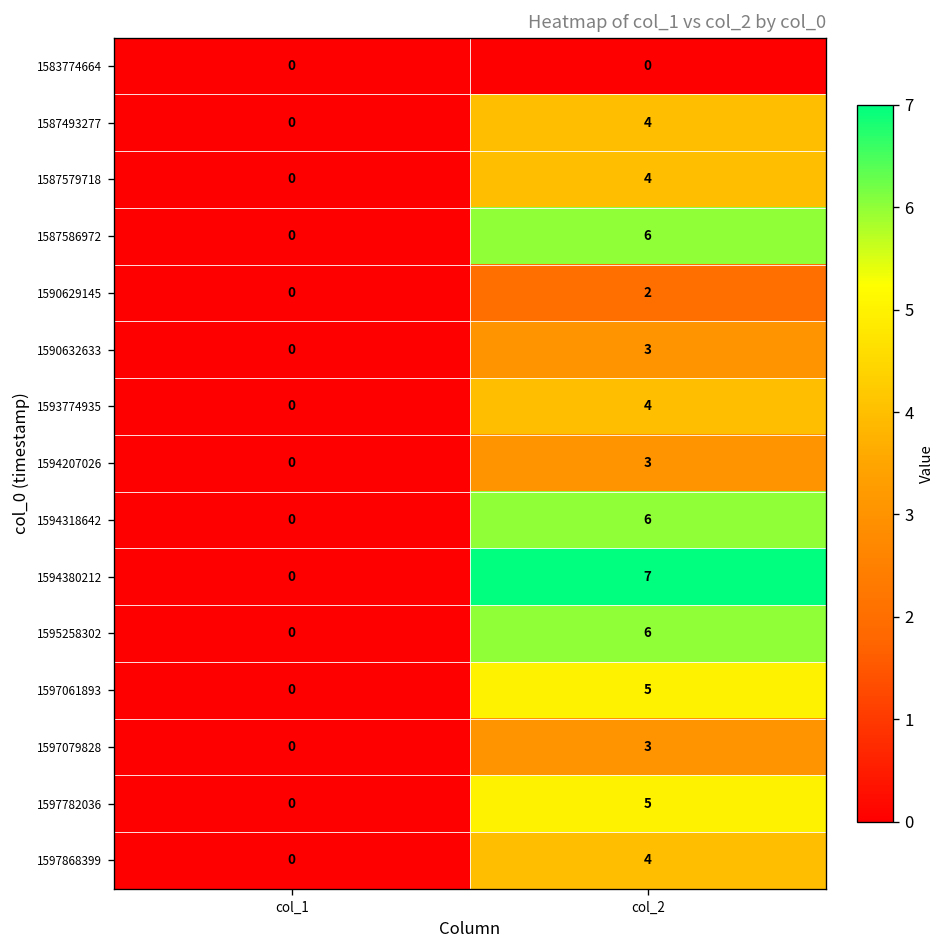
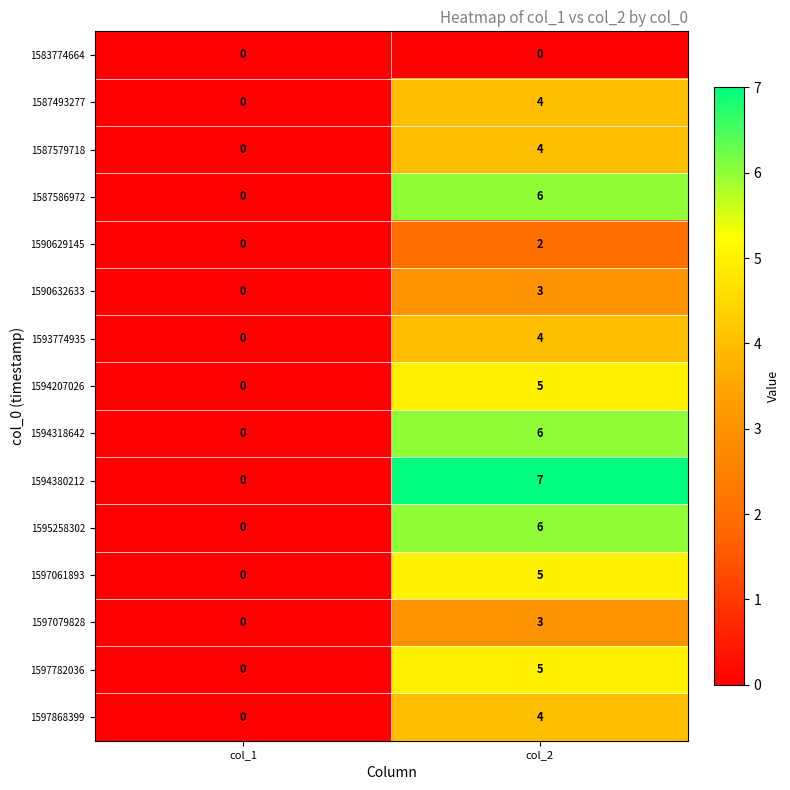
  {
    "1583774664": {
      "col_1": 0,
      "col_2": 0
    },
    "1587493277": {
      "col_1": 0,
      "col_2": 4
    },
    "1587579718": {
      "col_1": 0,
      "col_2": 4
    },
    "1587586972": {
      "col_1": 0,
      "col_2": 6
    },
    "1590629145": {
      "col_1": 0,
      "col_2": 2
    },
    "1590632633": {
      "col_1": 0,
      "col_2": 3
    },
    "1593774935": {
      "col_1": 0,
      "col_2": 4
    },
    "1594207026": {
      "col_1": 0,
-     "col_2": 3
+     "col_2": 5
    },
    "1594318642": {
      "col_1": 0,
      "col_2": 6
    },
    "1594380212": {
      "col_1": 0,
      "col_2": 7
    },
    "1595258302": {
      "col_1": 0,
      "col_2": 6
    },
    "1597061893": {
      "col_1": 0,
      "col_2": 5
    },
    "1597079828": {
      "col_1": 0,
      "col_2": 3
    },
    "1597782036": {
      "col_1": 0,
      "col_2": 5
    },
    "1597868399": {
      "col_1": 0,
      "col_2": 4
    }
  }
